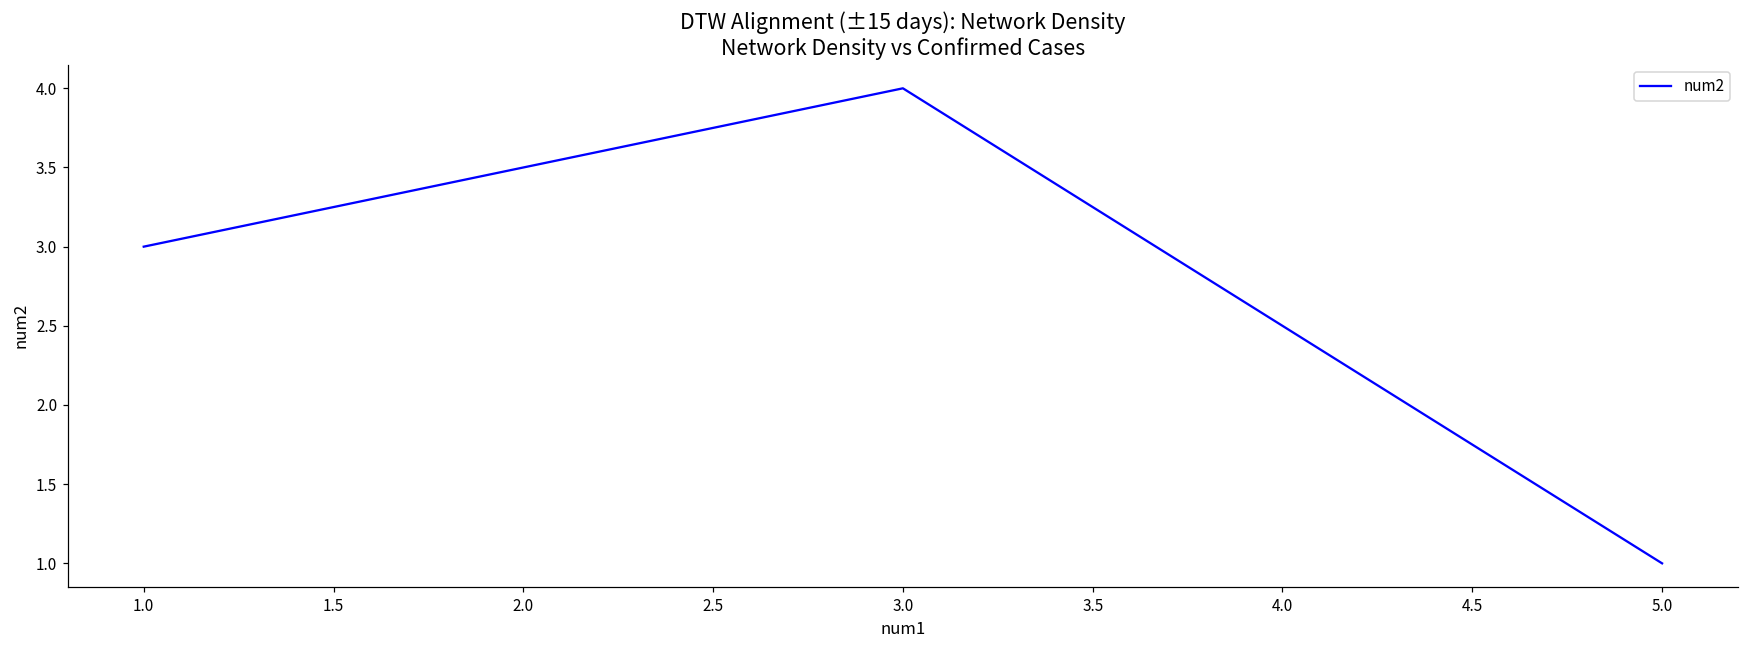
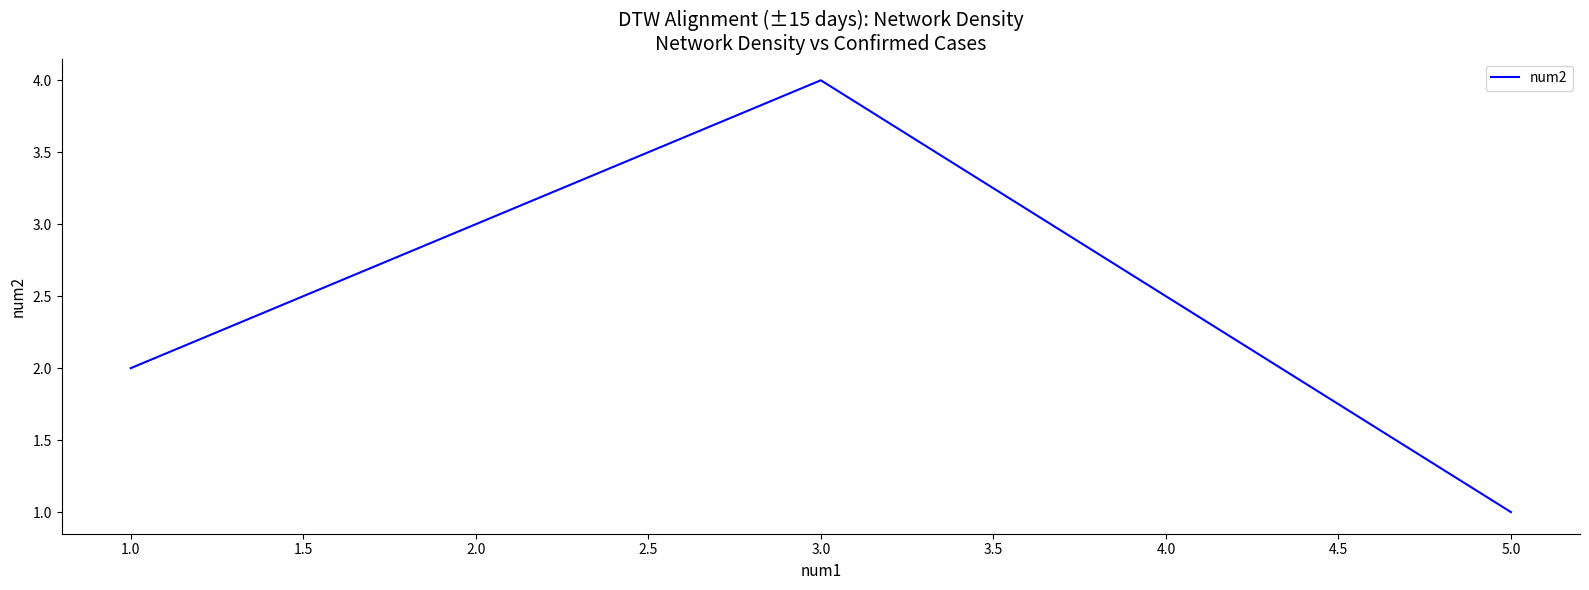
  {
-   "1.0": 3,
+   "1.0": 2,
    "3.0": 4,
    "5.0": 1
  }
